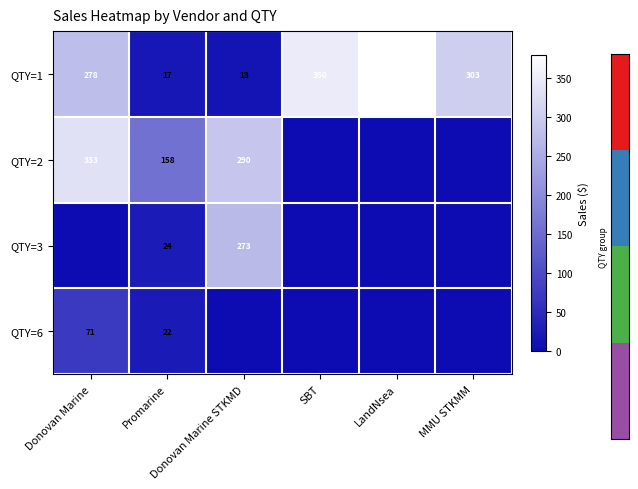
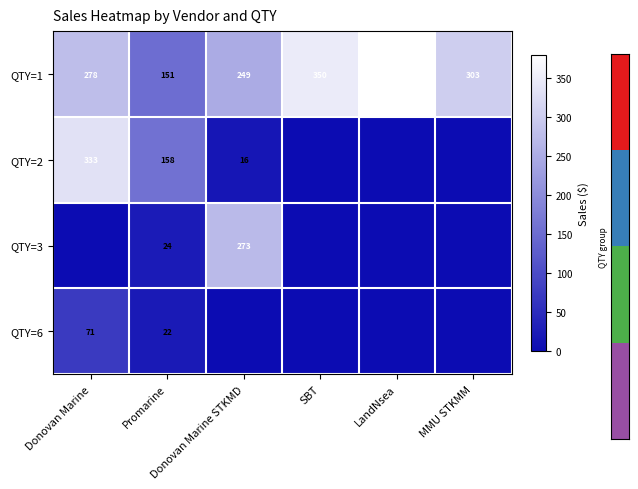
  {
    "Sales Heatmap by Vendor and QTY": {
      "QTY=1": {
        "Donovan Marine": 278,
-       "Promarine": 17,
-       "Donovan Marine STKMD": 13,
+       "Promarine": 151,
+       "Donovan Marine STKMD": 249,
        "MMU STKMM": 303
      },
      "QTY=2": {
        "Promarine": 158,
-       "Donovan Marine STKMD": 290
+       "Donovan Marine STKMD": 16
      },
      "QTY=3": {
        "Promarine": 24,
        "Donovan Marine STKMD": 273
      },
      "QTY=6": {
        "Donovan Marine": 71,
        "Promarine": 22
      }
    }
  }
